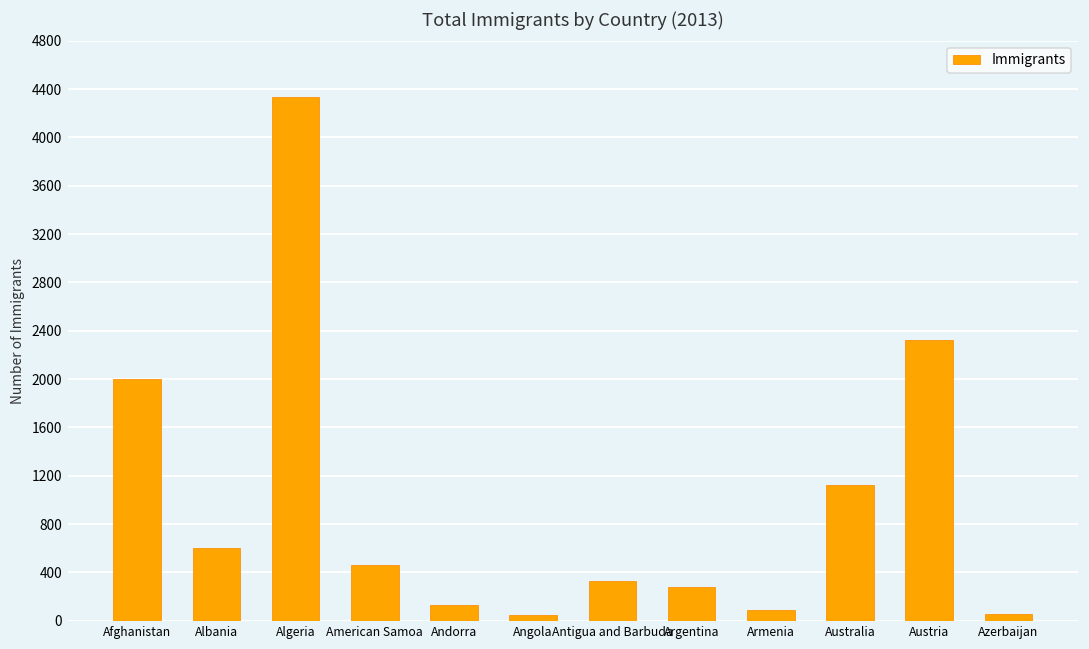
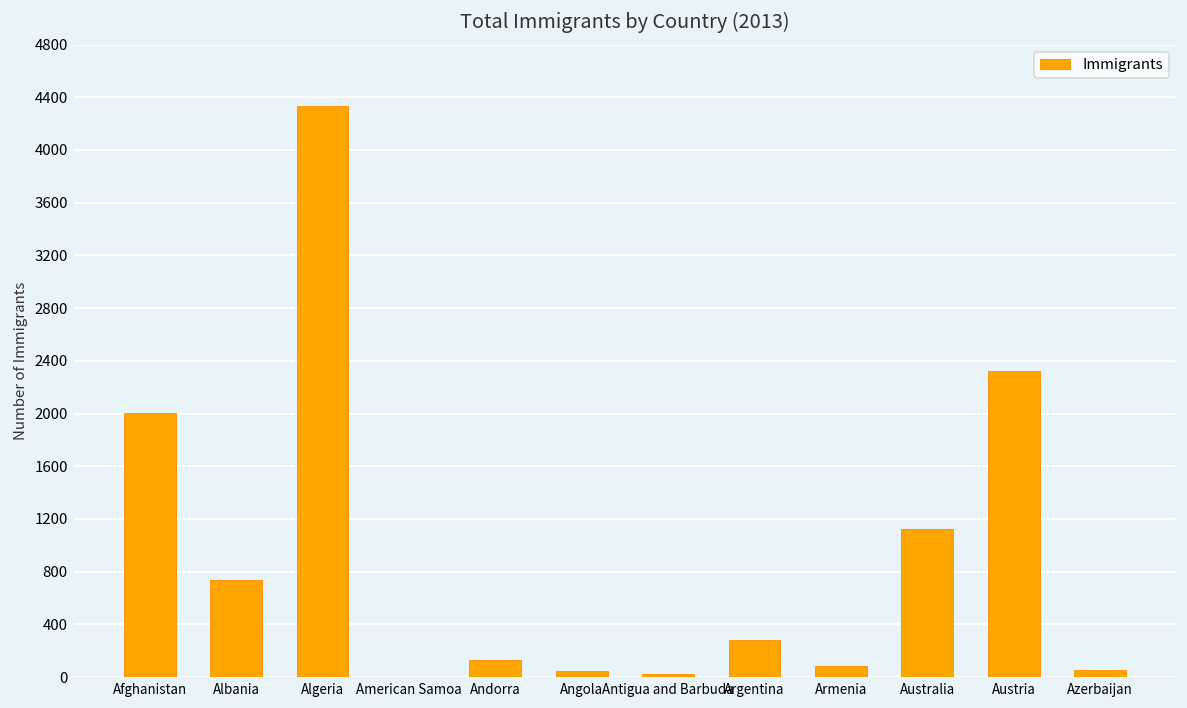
  {
    "Afghanistan": 2000,
-   "Albania": 600,
+   "Albania": 730,
    "Algeria": 4330,
-   "American Samoa": 460,
+   "American Samoa": 0,
    "Andorra": 130,
    "Angola": 50,
-   "Antigua and Barbuda": 330,
+   "Antigua and Barbuda": 30,
    "Armenia": 90,
    "Australia": 1120,
    "Austria": 2320,
    "Azerbaijan": 60
  }
